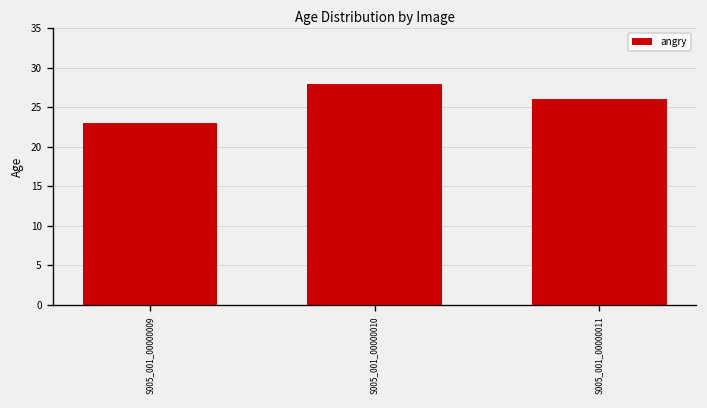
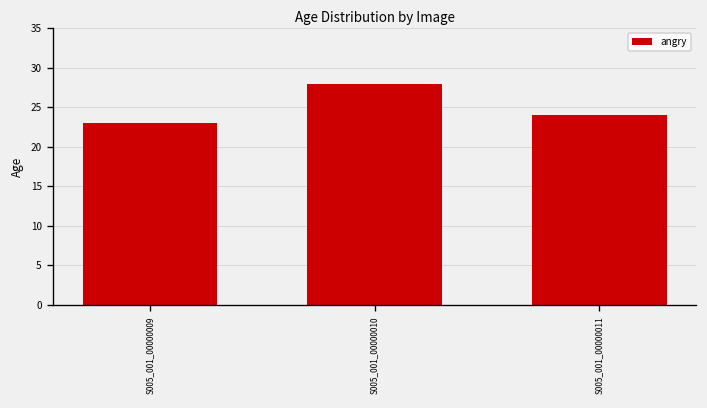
  {
    "S005_001_00000009": 23,
    "S005_001_00000010": 28,
-   "S005_001_00000011": 26
+   "S005_001_00000011": 24
  }
